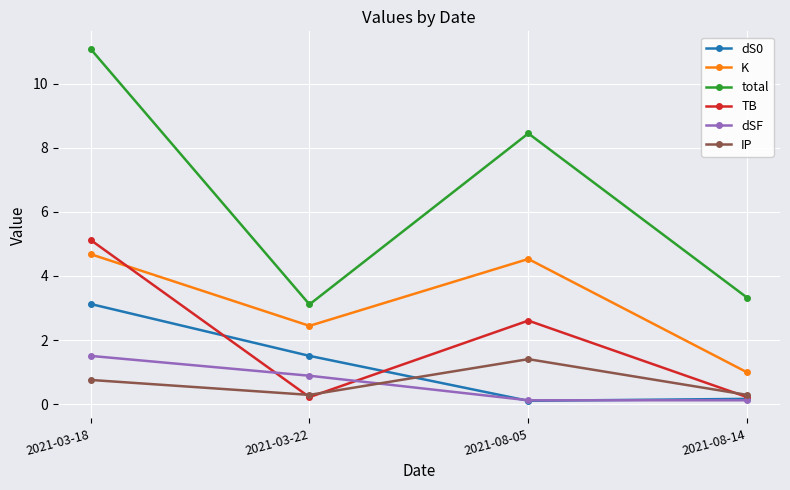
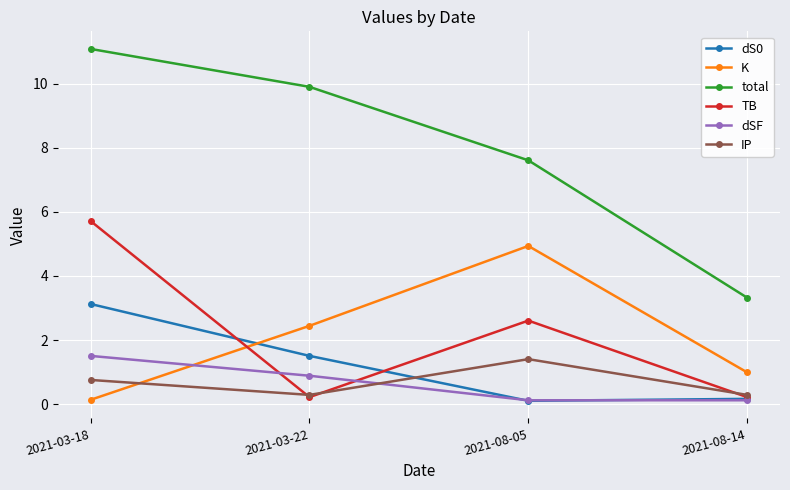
  {
    "dS0": {
      "2021-03-18": 3.1,
      "2021-03-22": 1.5
    },
    "K": {
-     "2021-03-18": 4.7,
+     "2021-03-18": 0.1,
      "2021-03-22": 2.4,
-     "2021-08-05": 4.5,
+     "2021-08-05": 4.9,
      "2021-08-14": 1.0
    },
    "total": {
      "2021-03-18": 11.1,
-     "2021-03-22": 3.1,
-     "2021-08-05": 8.5,
+     "2021-03-22": 9.9,
+     "2021-08-05": 7.6,
      "2021-08-14": 3.3
    },
    "TB": {
-     "2021-03-18": 5.1,
+     "2021-03-18": 5.7,
      "2021-08-05": 2.6
    },
    "dSF": {
      "2021-03-18": 1.5,
      "2021-03-22": 0.9
    },
    "IP": {
      "2021-03-18": 0.8,
      "2021-08-05": 1.4
    }
  }
